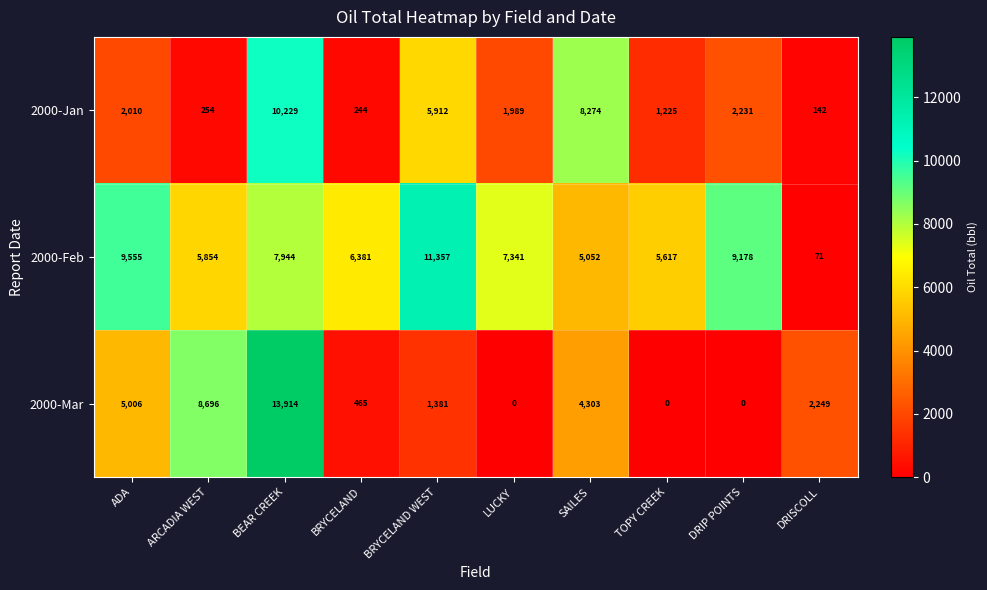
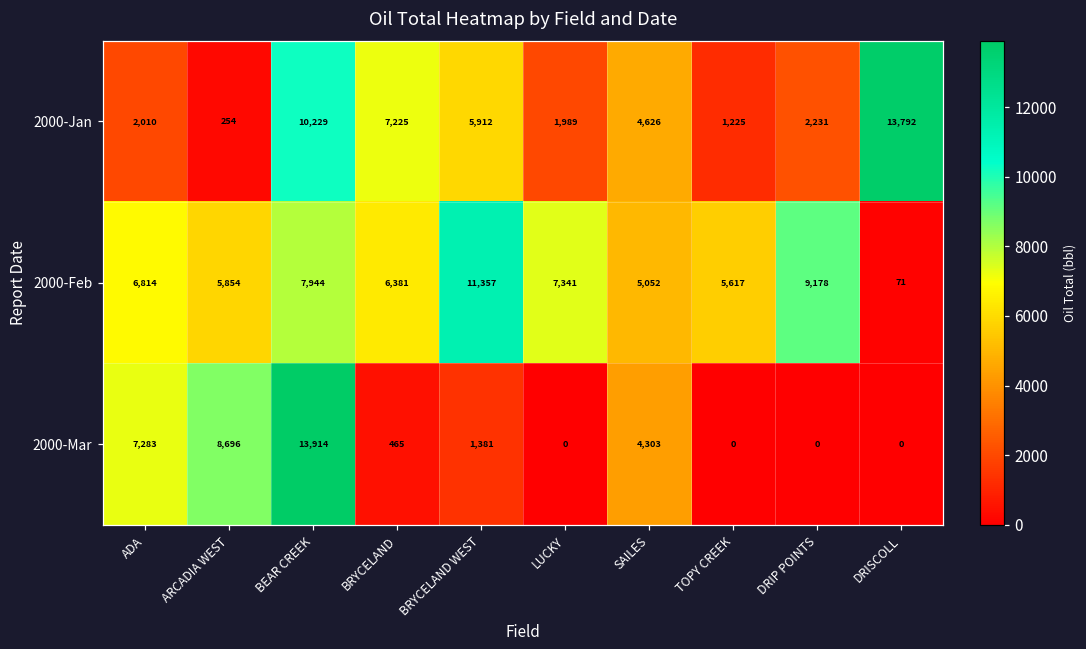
  {
    "2000-Jan": {
      "ADA": "2,010",
      "ARCADIA WEST": "254",
      "BEAR CREEK": "10,229",
-     "BRYCELAND": "244",
+     "BRYCELAND": "7,225",
      "BRYCELAND WEST": "5,912",
      "LUCKY": "1,989",
-     "SAILES": "8,274",
+     "SAILES": "4,626",
      "TOPY CREEK": "1,225",
      "DRIP POINTS": "2,231",
-     "DRISCOLL": "142"
+     "DRISCOLL": "13,792"
    },
    "2000-Feb": {
-     "ADA": "9,555",
+     "ADA": "6,814",
      "ARCADIA WEST": "5,854",
      "BEAR CREEK": "7,944",
      "BRYCELAND": "6,381",
      "BRYCELAND WEST": "11,357",
      "LUCKY": "7,341",
      "SAILES": "5,052",
      "TOPY CREEK": "5,617",
      "DRIP POINTS": "9,178",
      "DRISCOLL": "71"
    },
    "2000-Mar": {
-     "ADA": "5,006",
+     "ADA": "7,283",
      "ARCADIA WEST": "8,696",
      "BEAR CREEK": "13,914",
      "BRYCELAND": "465",
      "BRYCELAND WEST": "1,381",
      "LUCKY": "0",
      "SAILES": "4,303",
      "TOPY CREEK": "0",
      "DRIP POINTS": "0",
-     "DRISCOLL": "2,249"
+     "DRISCOLL": "0"
    }
  }
